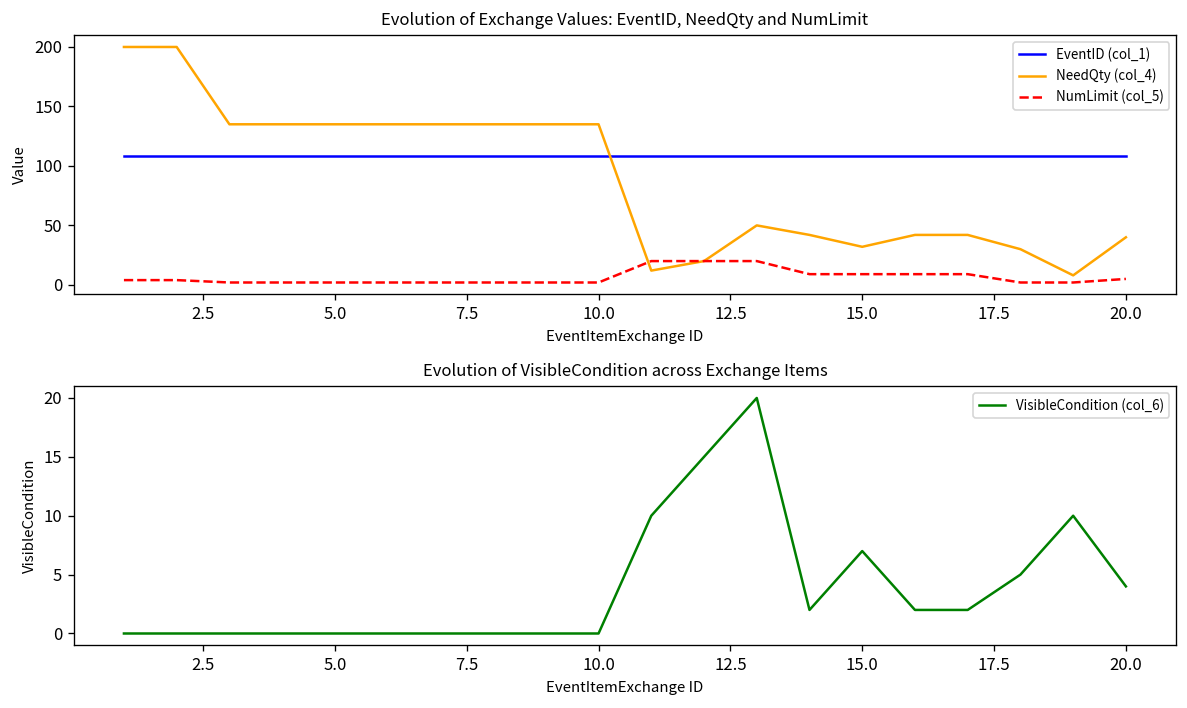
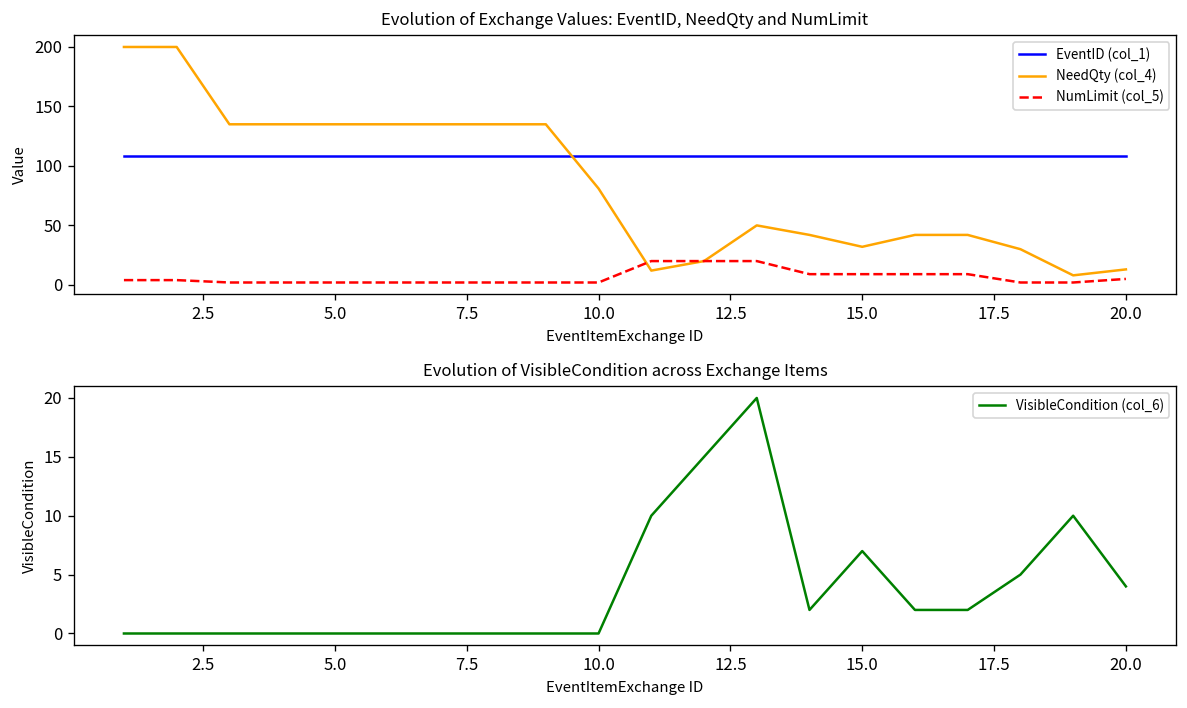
  {
    "Evolution of Exchange Values: EventID, NeedQty and NumLimit": {
      "EventID (col_1)": {
        "5.0": 110,
        "10.0": 110,
        "15.0": 110,
        "20.0": 110
      },
      "NeedQty (col_4)": {
        "5.0": 140,
-       "10.0": 140,
+       "10.0": 80,
        "15.0": 30,
-       "20.0": 40
+       "20.0": 10
      },
      "NumLimit (col_5)": {
        "5.0": 0,
        "10.0": 0,
        "15.0": 10,
        "20.0": 10
      }
    },
    "Evolution of VisibleCondition across Exchange Items": {
      "5.0": 0,
      "10.0": 0,
      "15.0": 7,
      "20.0": 4
    }
  }
